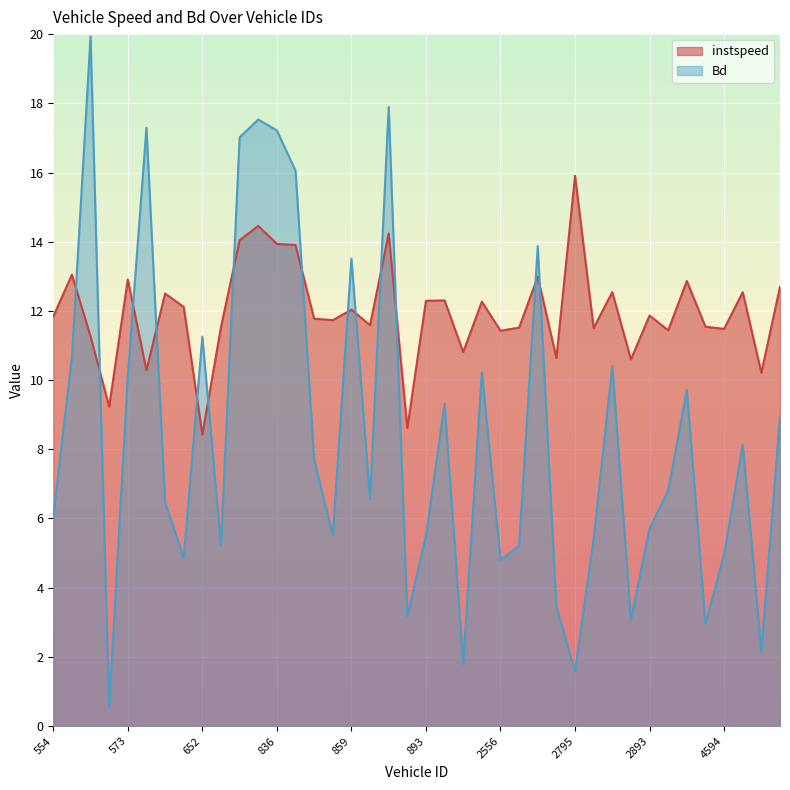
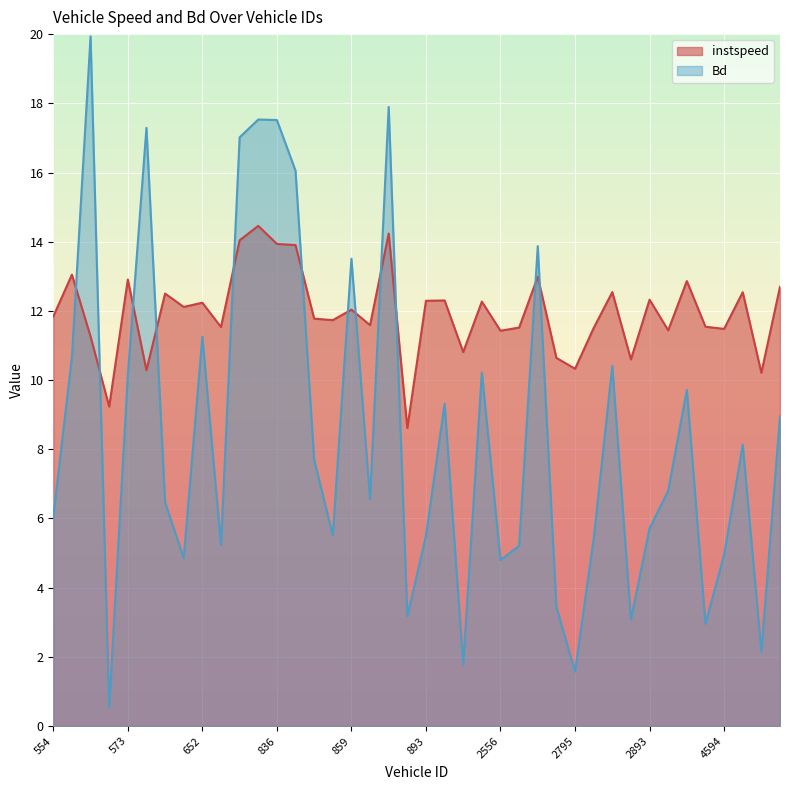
  {
    "instspeed": {
      "554": 11.8,
      "573": 12.9,
-     "652": 8.4,
+     "652": 12.2,
      "836": 13.9,
      "859": 12.0,
      "893": 12.3,
      "2556": 11.4,
-     "2795": 15.9,
-     "2893": 11.9,
+     "2795": 10.3,
+     "2893": 12.3,
      "4594": 11.5
    },
    "Bd": {
      "554": 6.1,
      "573": 10.1,
      "652": 11.3,
-     "836": 17.2,
+     "836": 17.5,
      "859": 13.5,
      "893": 5.5,
      "2556": 4.8,
      "2795": 1.6,
      "2893": 5.7,
      "4594": 5.0
    }
  }
